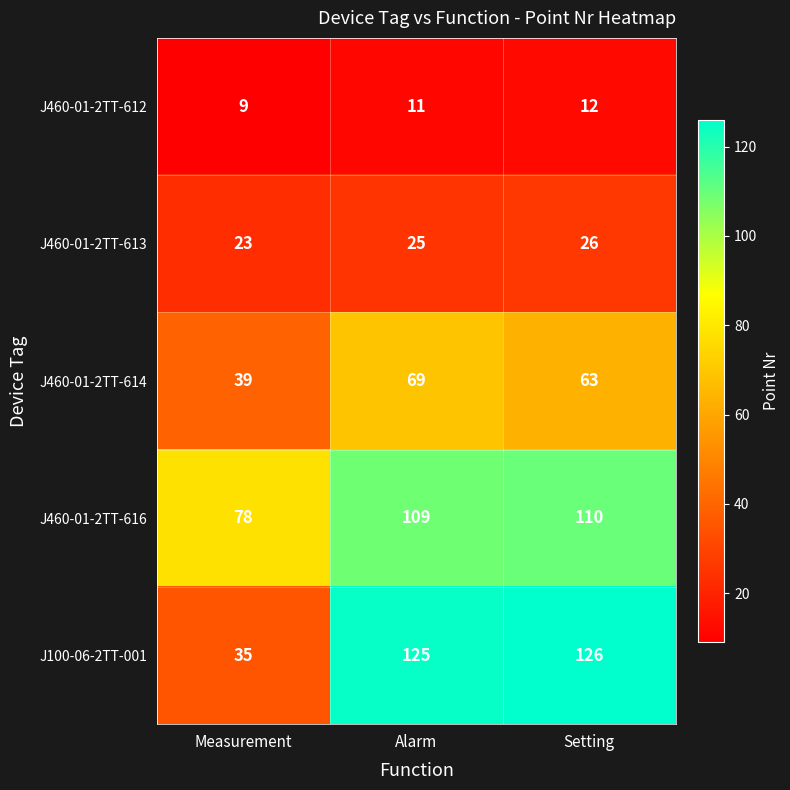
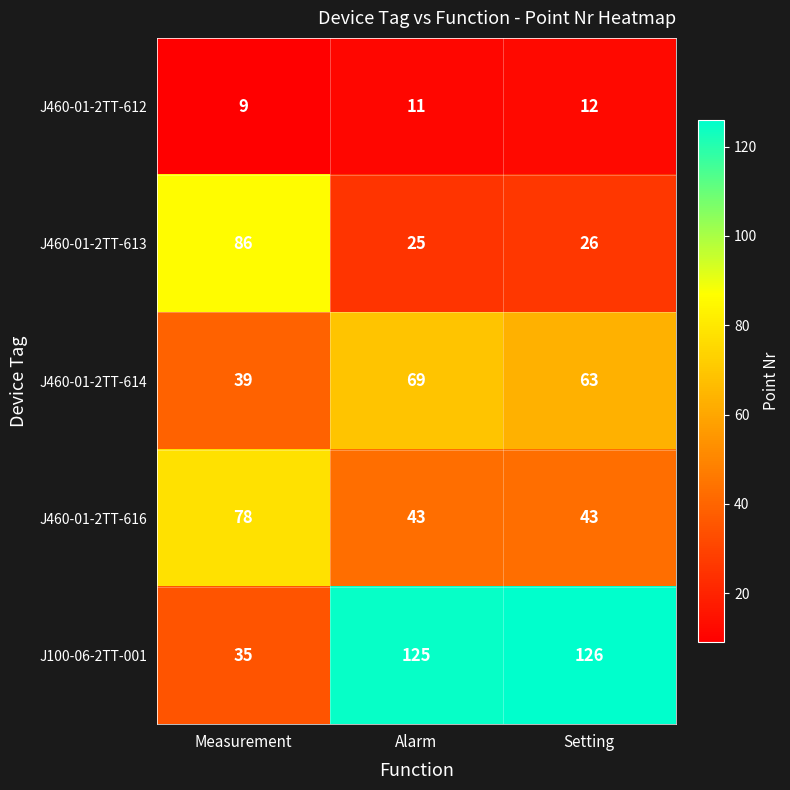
  {
    "J460-01-2TT-612": {
      "Measurement": 9,
      "Alarm": 11,
      "Setting": 12
    },
    "J460-01-2TT-613": {
-     "Measurement": 23,
+     "Measurement": 86,
      "Alarm": 25,
      "Setting": 26
    },
    "J460-01-2TT-614": {
      "Measurement": 39,
      "Alarm": 69,
      "Setting": 63
    },
    "J460-01-2TT-616": {
      "Measurement": 78,
-     "Alarm": 109,
-     "Setting": 110
+     "Alarm": 43,
+     "Setting": 43
    },
    "J100-06-2TT-001": {
      "Measurement": 35,
      "Alarm": 125,
      "Setting": 126
    }
  }
